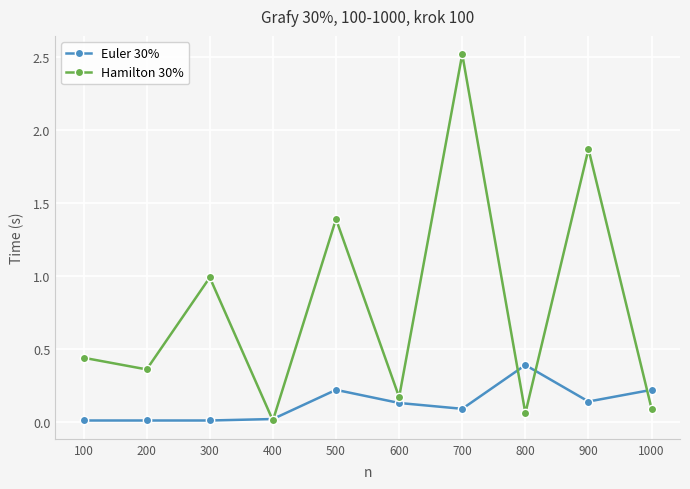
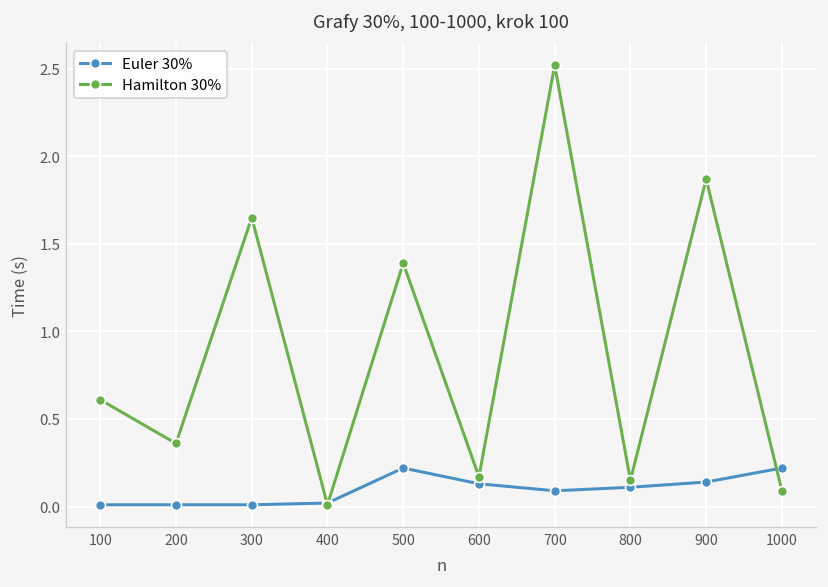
  {
    "Euler 30%": {
      "100": 0.01,
      "200": 0.01,
      "300": 0.01,
      "500": 0.22,
      "600": 0.13,
      "700": 0.09,
-     "800": 0.39,
+     "800": 0.11,
      "900": 0.14,
      "1000": 0.22
    },
    "Hamilton 30%": {
-     "100": 0.44,
+     "100": 0.61,
      "200": 0.36,
-     "300": 0.99,
+     "300": 1.65,
      "500": 1.39,
      "600": 0.17,
      "700": 2.52,
-     "800": 0.06,
+     "800": 0.15,
      "900": 1.87,
      "1000": 0.09
    }
  }
